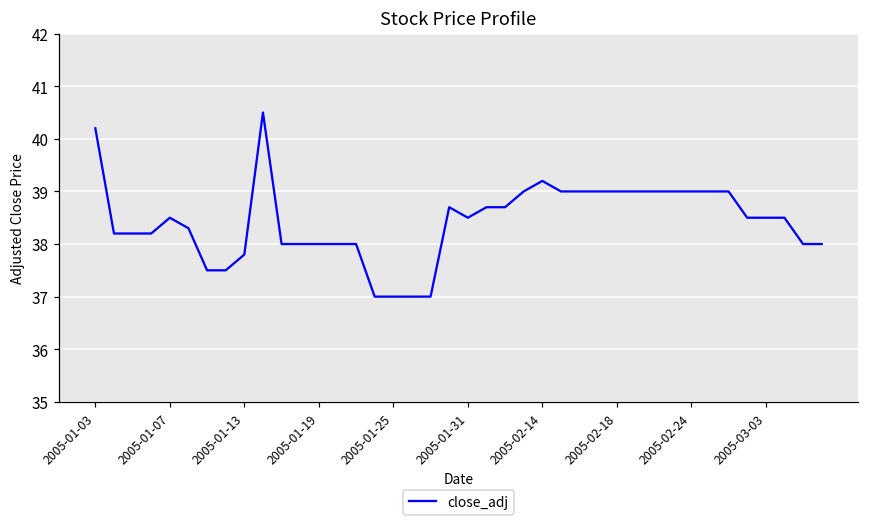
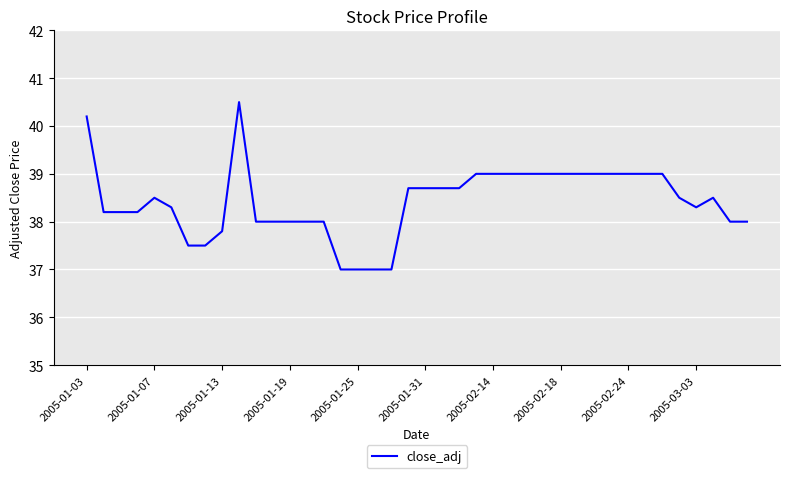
  {
    "2005-01-03": 40.2,
    "2005-01-07": 38.5,
    "2005-01-13": 37.8,
    "2005-01-19": 38.0,
    "2005-01-25": 37.0,
-   "2005-01-31": 38.5,
-   "2005-02-14": 39.2,
+   "2005-01-31": 38.7,
+   "2005-02-14": 39.0,
    "2005-02-18": 39.0,
    "2005-02-24": 39.0,
-   "2005-03-03": 38.5
+   "2005-03-03": 38.3
  }
